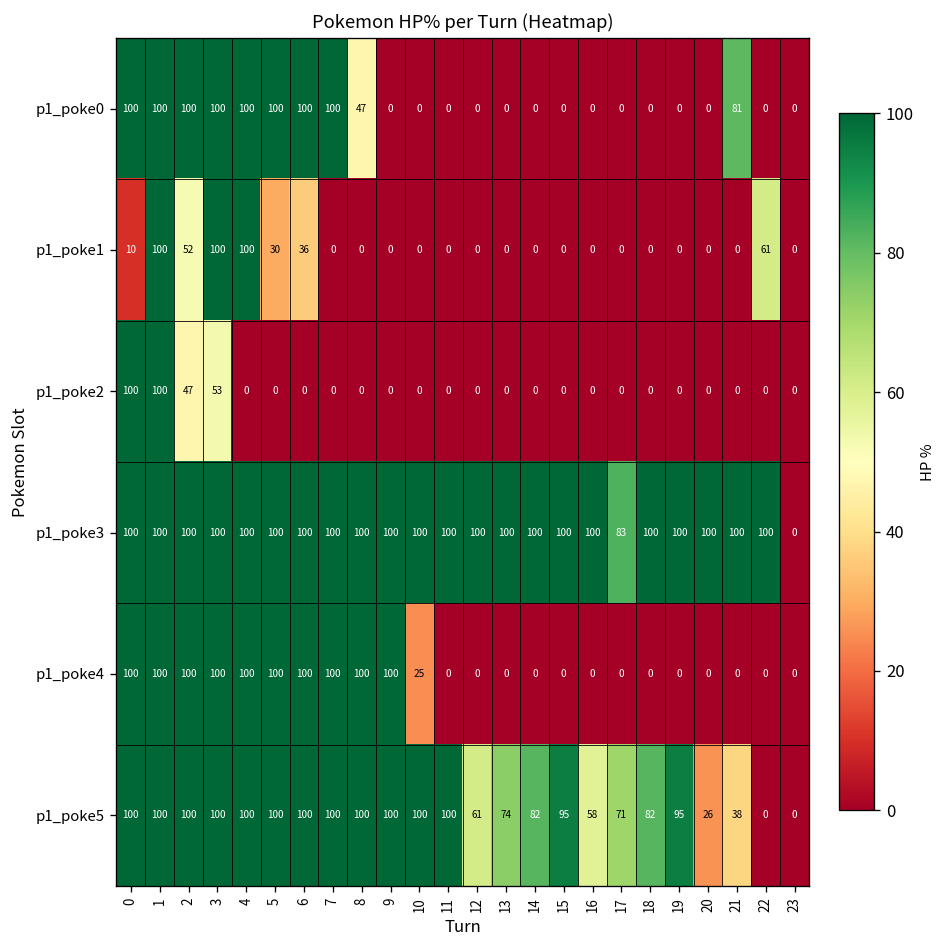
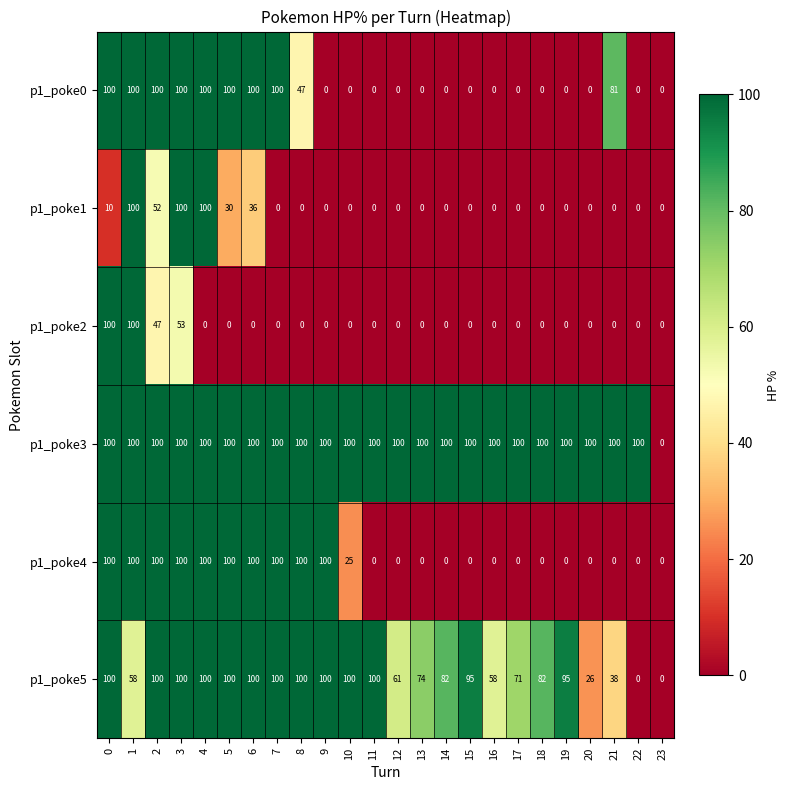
  {
    "p1_poke0": {
      "0": 100,
      "1": 100,
      "2": 100,
      "3": 100,
      "4": 100,
      "5": 100,
      "6": 100,
      "7": 100,
      "8": 47,
      "9": 0,
      "10": 0,
      "11": 0,
      "12": 0,
      "13": 0,
      "14": 0,
      "15": 0,
      "16": 0,
      "17": 0,
      "18": 0,
      "19": 0,
      "20": 0,
      "21": 81,
      "22": 0,
      "23": 0
    },
    "p1_poke1": {
      "0": 10,
      "1": 100,
      "2": 52,
      "3": 100,
      "4": 100,
      "5": 30,
      "6": 36,
      "7": 0,
      "8": 0,
      "9": 0,
      "10": 0,
      "11": 0,
      "12": 0,
      "13": 0,
      "14": 0,
      "15": 0,
      "16": 0,
      "17": 0,
      "18": 0,
      "19": 0,
      "20": 0,
      "21": 0,
-     "22": 61,
+     "22": 0,
      "23": 0
    },
    "p1_poke2": {
      "0": 100,
      "1": 100,
      "2": 47,
      "3": 53,
      "4": 0,
      "5": 0,
      "6": 0,
      "7": 0,
      "8": 0,
      "9": 0,
      "10": 0,
      "11": 0,
      "12": 0,
      "13": 0,
      "14": 0,
      "15": 0,
      "16": 0,
      "17": 0,
      "18": 0,
      "19": 0,
      "20": 0,
      "21": 0,
      "22": 0,
      "23": 0
    },
    "p1_poke3": {
      "0": 100,
      "1": 100,
      "2": 100,
      "3": 100,
      "4": 100,
      "5": 100,
      "6": 100,
      "7": 100,
      "8": 100,
      "9": 100,
      "10": 100,
      "11": 100,
      "12": 100,
      "13": 100,
      "14": 100,
      "15": 100,
      "16": 100,
-     "17": 83,
+     "17": 100,
      "18": 100,
      "19": 100,
      "20": 100,
      "21": 100,
      "22": 100,
      "23": 0
    },
    "p1_poke4": {
      "0": 100,
      "1": 100,
      "2": 100,
      "3": 100,
      "4": 100,
      "5": 100,
      "6": 100,
      "7": 100,
      "8": 100,
      "9": 100,
      "10": 25,
      "11": 0,
      "12": 0,
      "13": 0,
      "14": 0,
      "15": 0,
      "16": 0,
      "17": 0,
      "18": 0,
      "19": 0,
      "20": 0,
      "21": 0,
      "22": 0,
      "23": 0
    },
    "p1_poke5": {
      "0": 100,
-     "1": 100,
+     "1": 58,
      "2": 100,
      "3": 100,
      "4": 100,
      "5": 100,
      "6": 100,
      "7": 100,
      "8": 100,
      "9": 100,
      "10": 100,
      "11": 100,
      "12": 61,
      "13": 74,
      "14": 82,
      "15": 95,
      "16": 58,
      "17": 71,
      "18": 82,
      "19": 95,
      "20": 26,
      "21": 38,
      "22": 0,
      "23": 0
    }
  }
